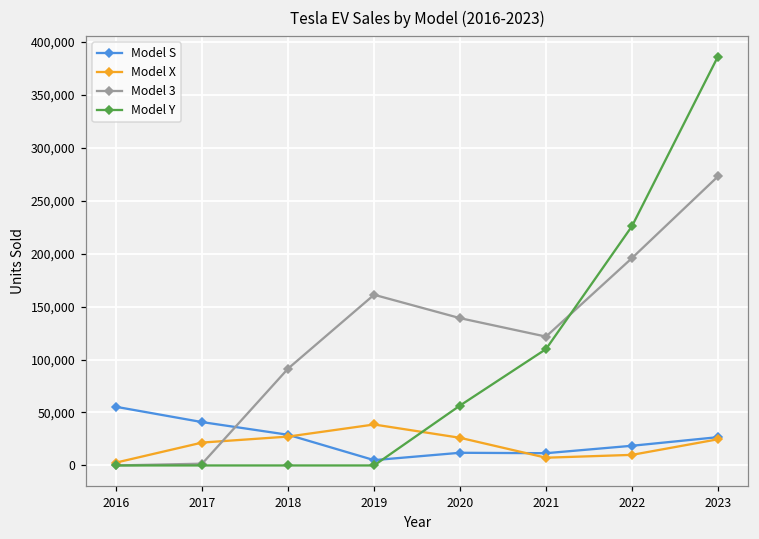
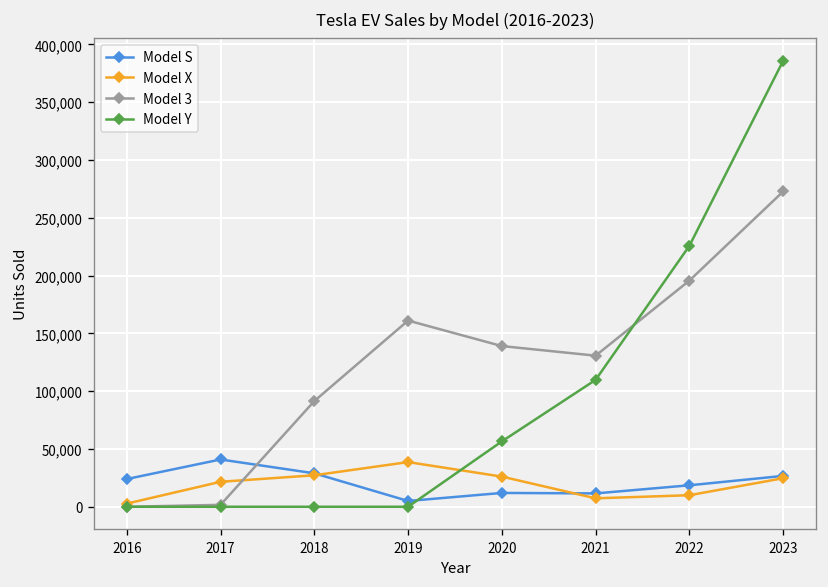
  {
    "Model S": {
-     "2016": "60,000",
+     "2016": "20,000",
      "2017": "40,000",
      "2019": "10,000",
      "2020": "10,000",
      "2021": "10,000",
      "2022": "20,000"
    },
    "Model X": {
      "2016": "0",
      "2017": "20,000",
      "2019": "40,000",
      "2020": "30,000",
      "2021": "10,000",
      "2022": "10,000"
    },
    "Model 3": {
      "2018": "90,000",
      "2019": "160,000",
      "2020": "140,000",
-     "2021": "120,000",
+     "2021": "130,000",
      "2022": "200,000",
      "2023": "270,000"
    },
    "Model Y": {
      "2018": "0",
      "2019": "0",
      "2020": "60,000",
      "2021": "110,000",
      "2022": "230,000",
      "2023": "390,000"
    }
  }
